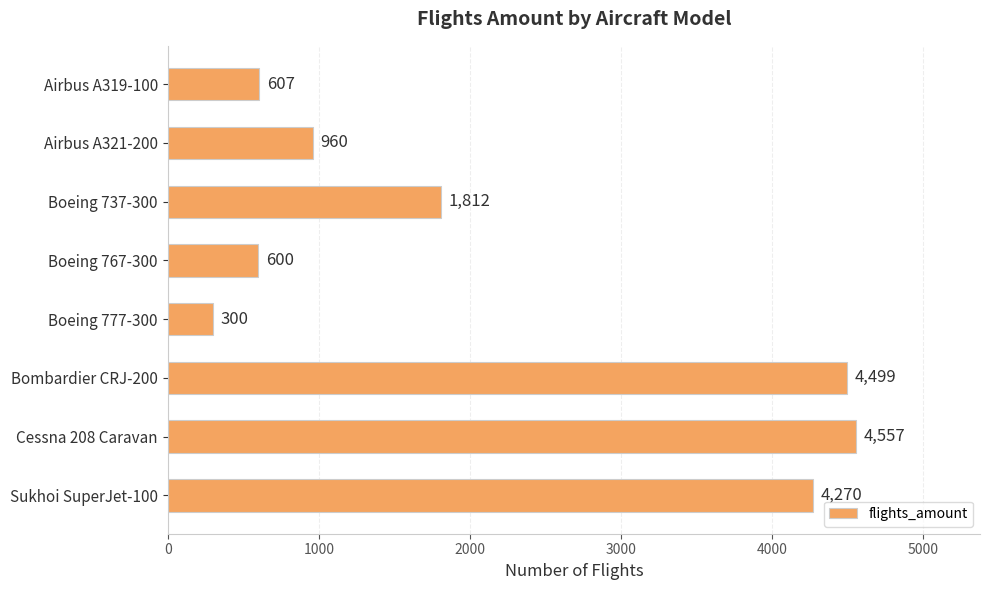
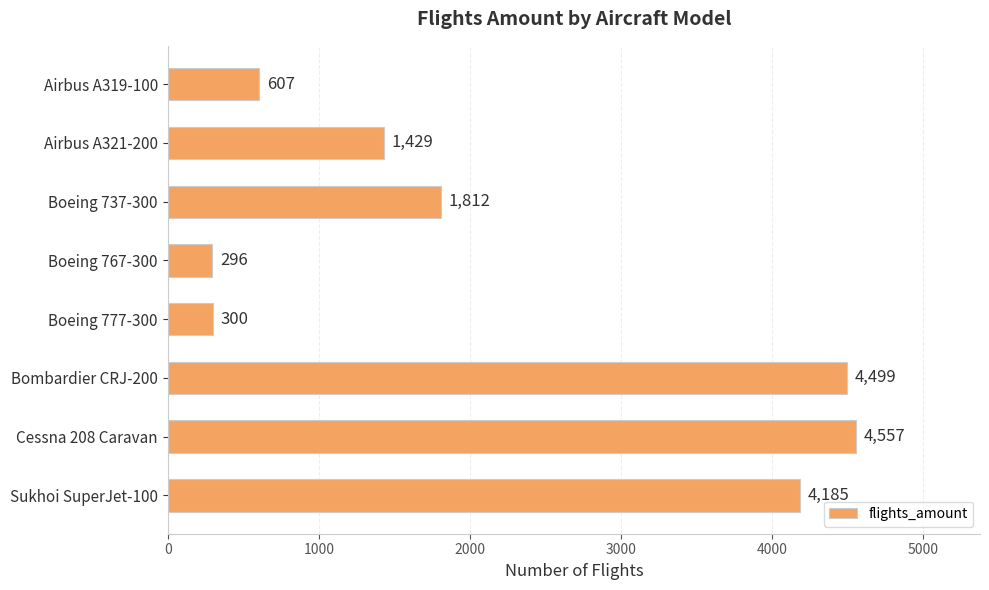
  {
    "Airbus A319-100": "607",
-   "Airbus A321-200": "960",
+   "Airbus A321-200": "1,429",
    "Boeing 737-300": "1,812",
-   "Boeing 767-300": "600",
+   "Boeing 767-300": "296",
    "Boeing 777-300": "300",
    "Bombardier CRJ-200": "4,499",
    "Cessna 208 Caravan": "4,557",
-   "Sukhoi SuperJet-100": "4270"
+   "Sukhoi SuperJet-100": "4190"
  }
